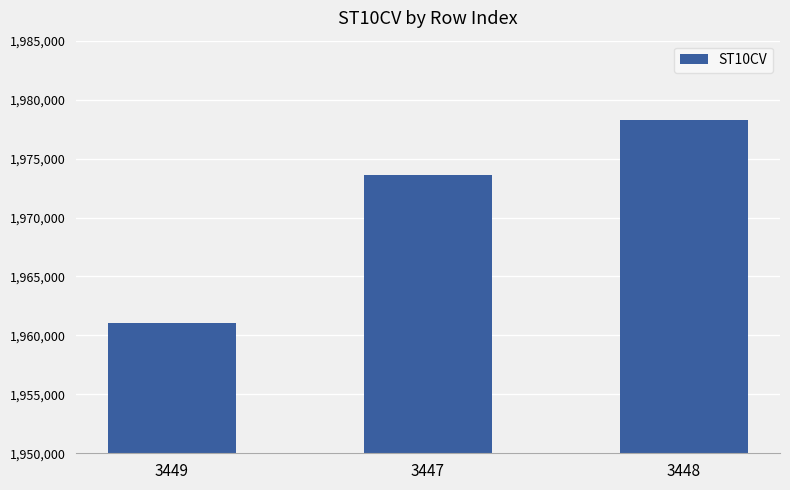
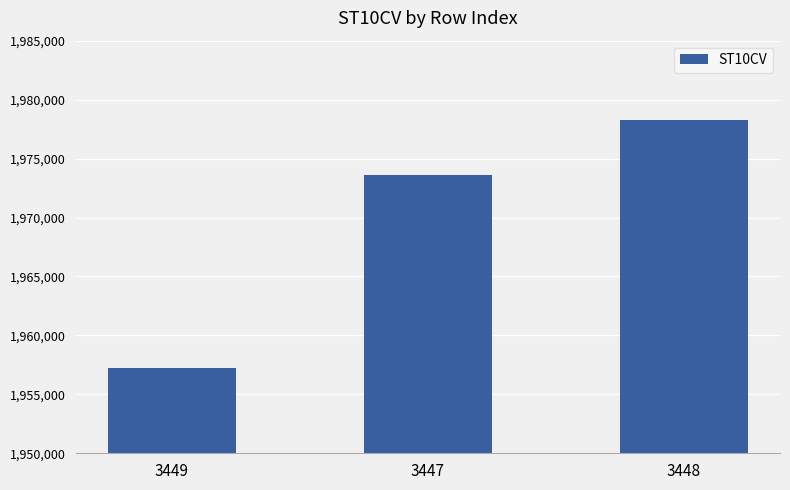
  {
-   "3449": "1,961,100",
+   "3449": "1,957,200",
    "3447": "1,973,600",
    "3448": "1,978,300"
  }
